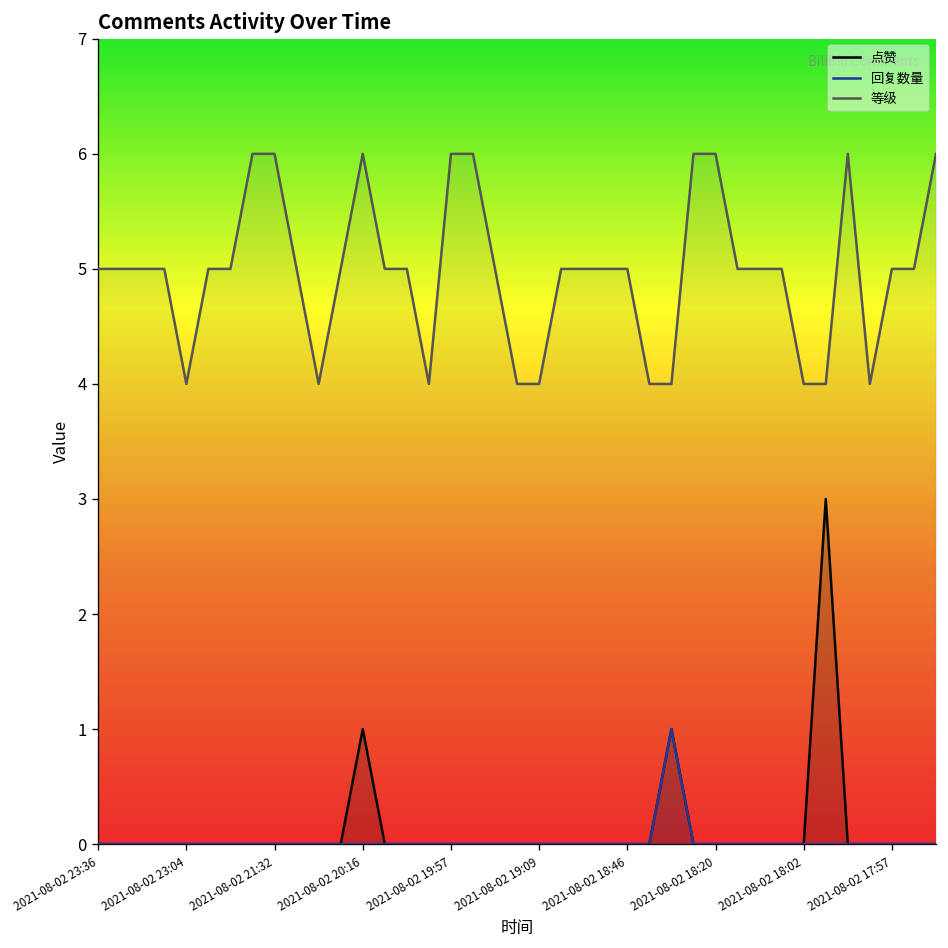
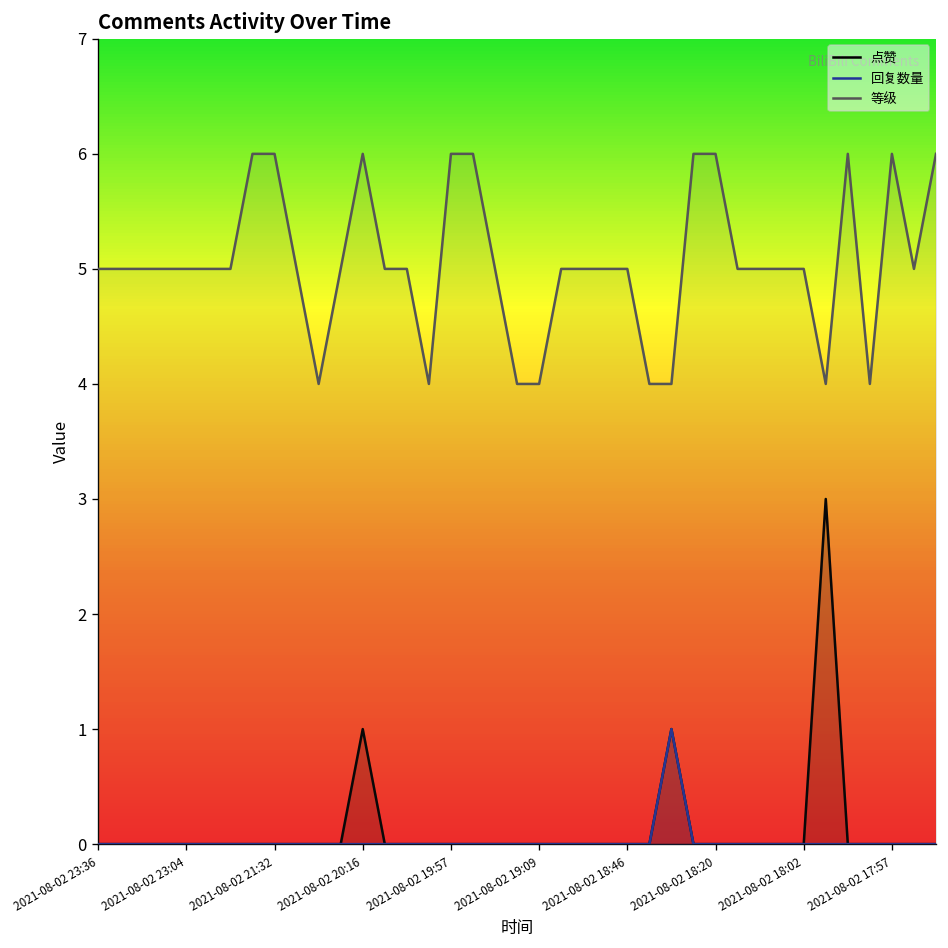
  {
    "等级": {
-     "2021-08-02 23:04": 4,
+     "2021-08-02 23:04": 5,
      "2021-08-02 21:32": 6,
      "2021-08-02 19:57": 6,
      "2021-08-02 19:09": 4,
      "2021-08-02 18:46": 5,
      "2021-08-02 18:20": 6,
-     "2021-08-02 18:02": 4,
-     "2021-08-02 17:57": 5
+     "2021-08-02 18:02": 5,
+     "2021-08-02 17:57": 6
    }
  }
